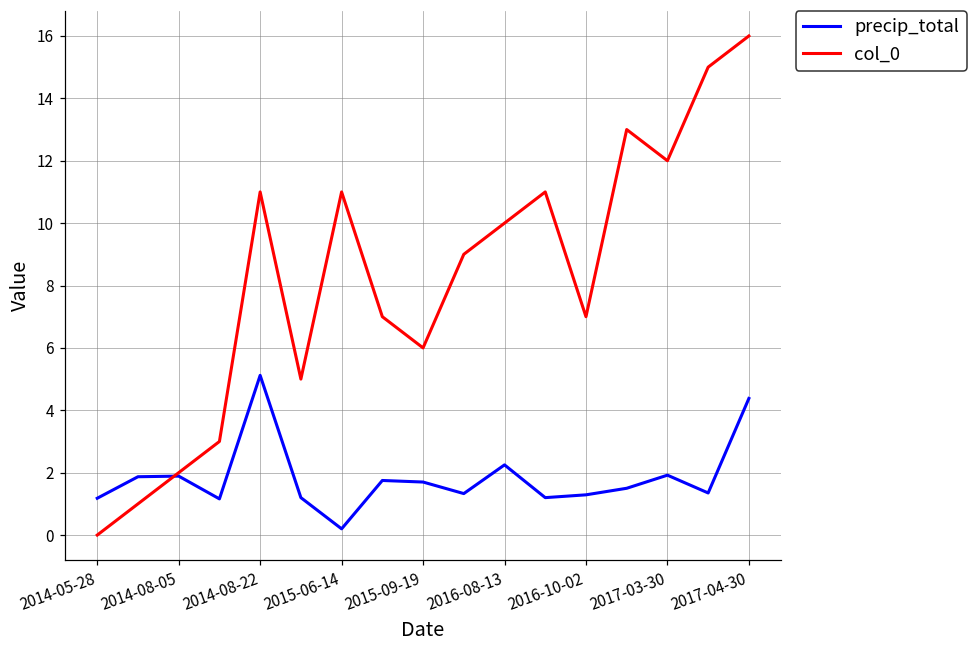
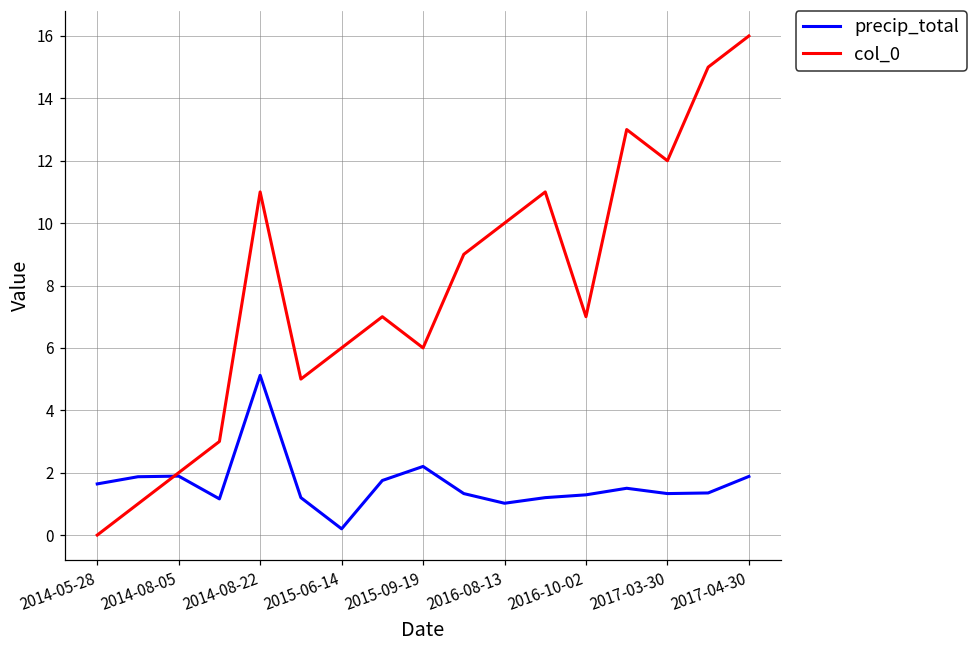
  {
    "precip_total": {
-     "2014-05-28": 1.2,
+     "2014-05-28": 1.6,
      "2014-08-05": 1.9,
      "2014-08-22": 5.1,
      "2015-06-14": 0.2,
-     "2015-09-19": 1.7,
-     "2016-08-13": 2.3,
+     "2015-09-19": 2.2,
+     "2016-08-13": 1.0,
      "2016-10-02": 1.3,
-     "2017-03-30": 1.9,
-     "2017-04-30": 4.4
+     "2017-03-30": 1.3,
+     "2017-04-30": 1.9
    },
    "col_0": {
      "2014-05-28": 0,
      "2014-08-05": 2,
      "2014-08-22": 11,
-     "2015-06-14": 11,
+     "2015-06-14": 6,
      "2015-09-19": 6,
      "2016-08-13": 10,
      "2016-10-02": 7,
      "2017-03-30": 12,
      "2017-04-30": 16
    }
  }
